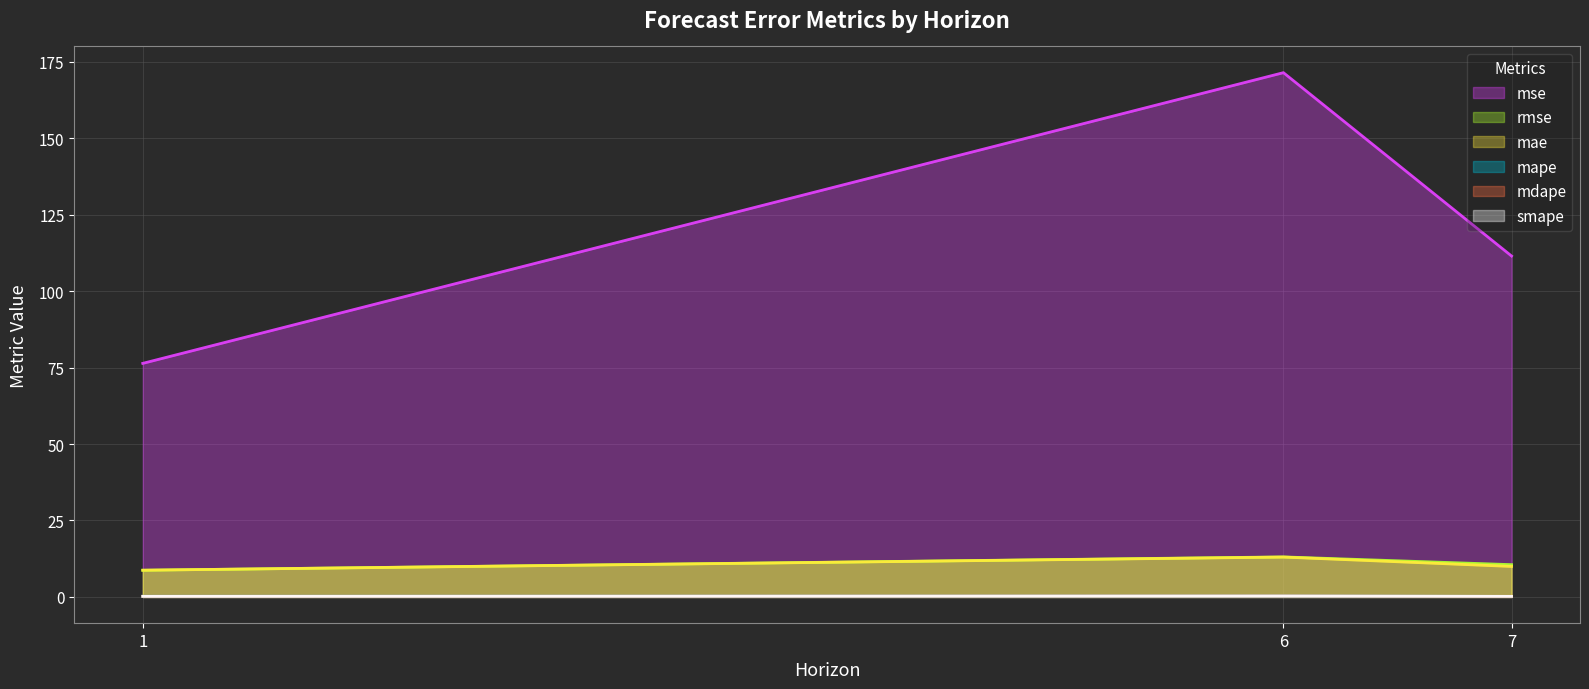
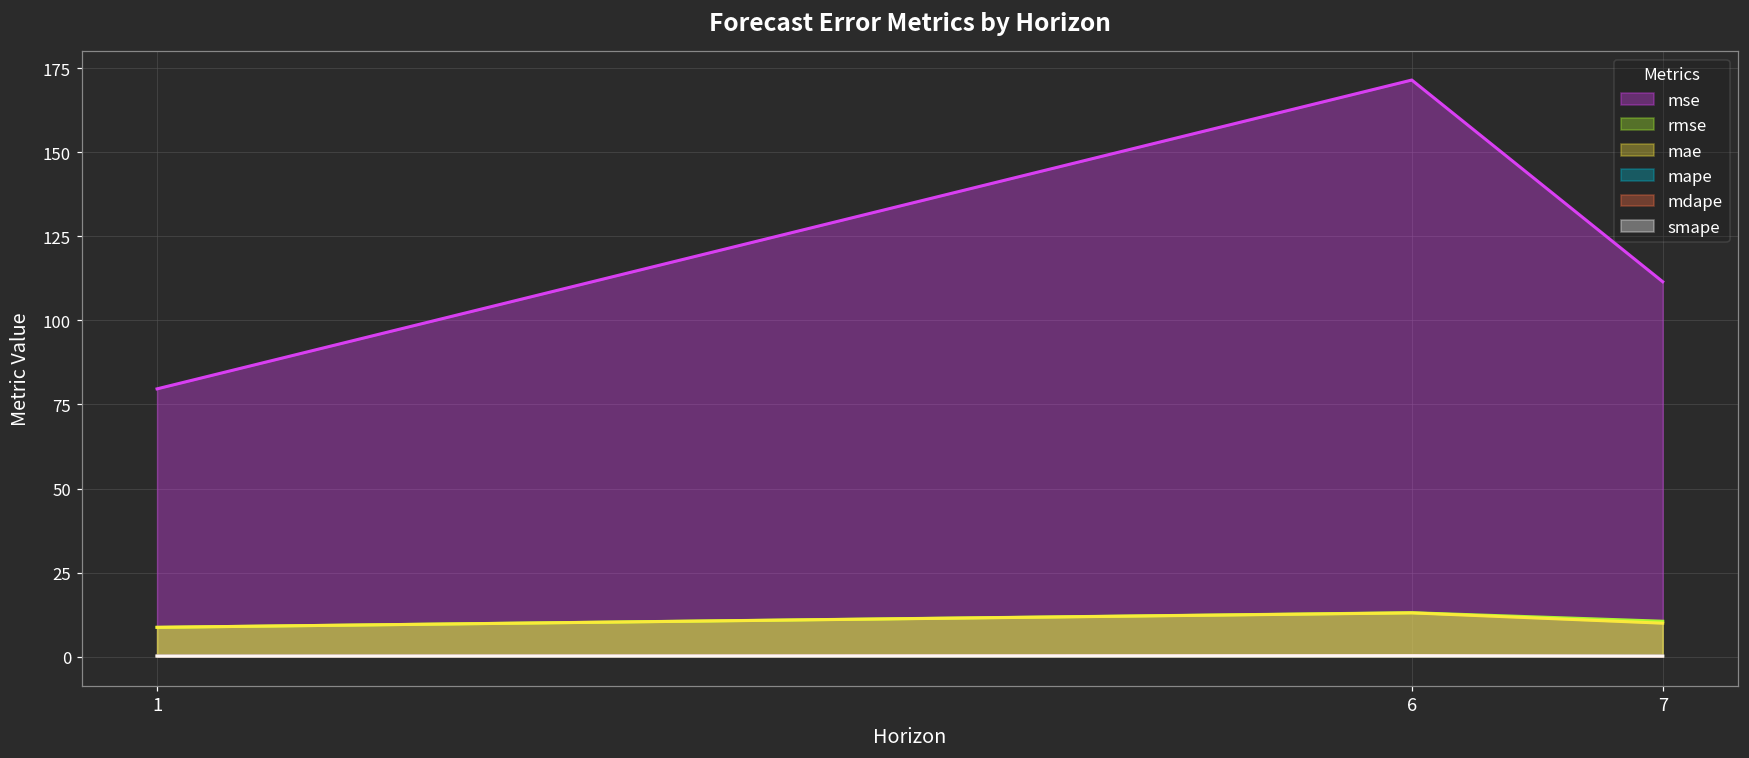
  {
    "mse": {
-     "1": 76,
+     "1": 80,
      "6": 171,
      "7": 111
    },
    "smape": {
      "1": 0,
      "6": 0,
      "7": 0
    }
  }
